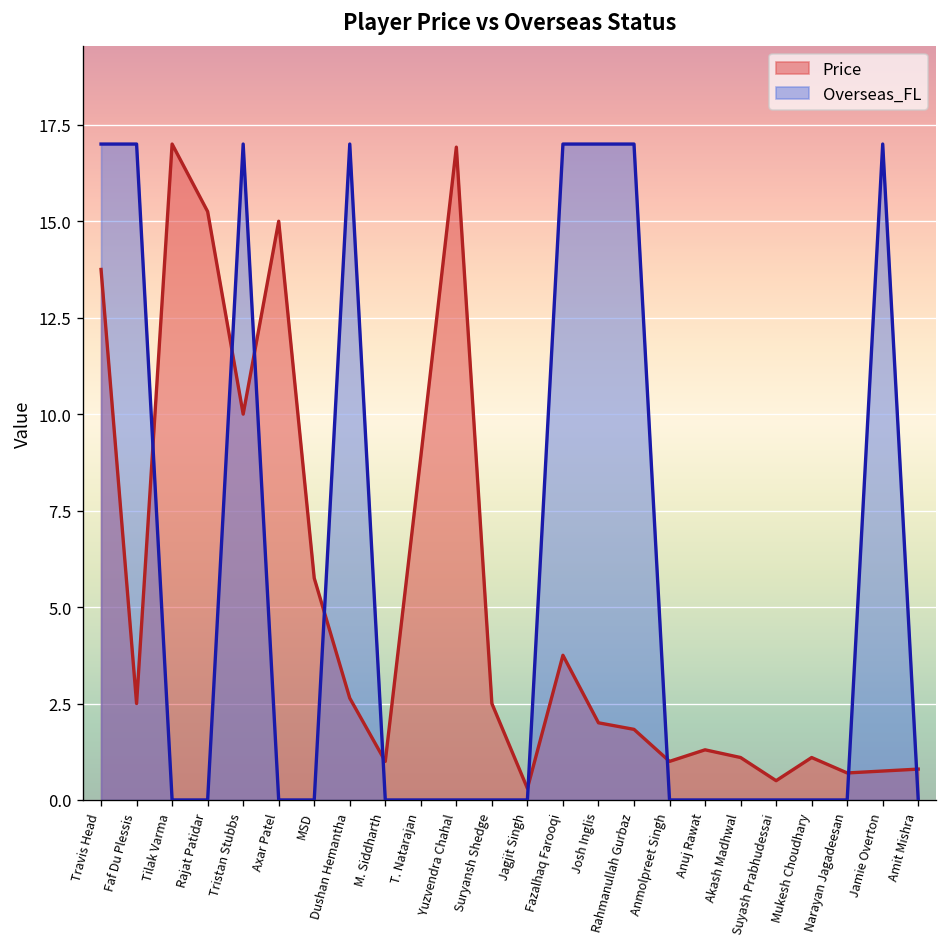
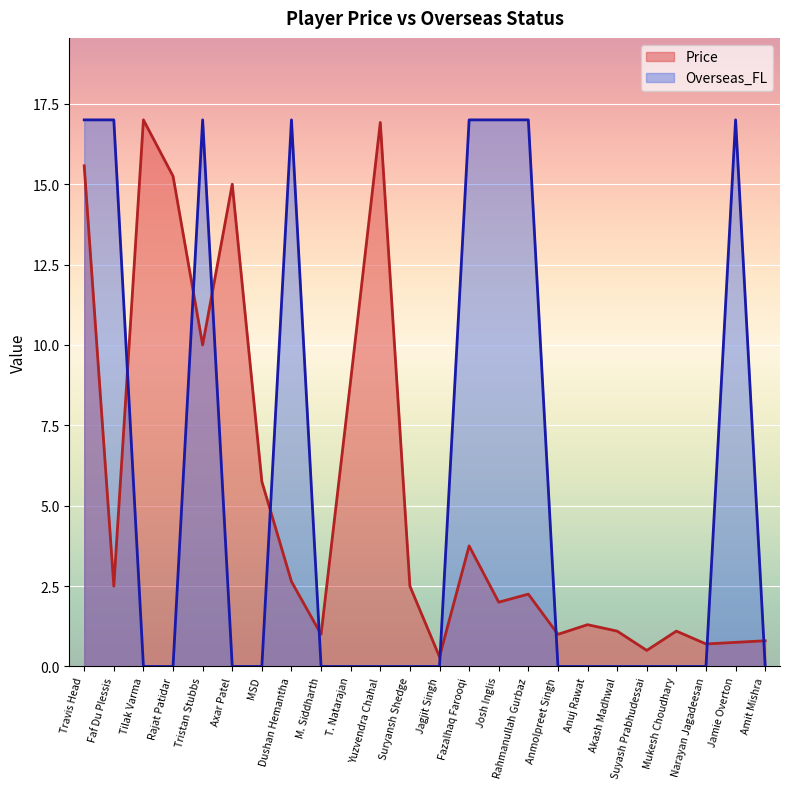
  {
    "Price": {
-     "Travis Head": 13.8,
+     "Travis Head": 15.6,
      "Faf Du Plessis": 2.5,
      "Tilak Varma": 17.0,
      "Rajat Patidar": 15.3,
      "Tristan Stubbs": 10.0,
      "Axar Patel": 15.0,
      "MSD": 5.8,
      "Dushan Hemantha": 2.6,
      "M. Siddharth": 1.0,
      "T. Natarajan": 8.9,
      "Yuzvendra Chahal": 16.9,
      "Suryansh Shedge": 2.5,
      "Jagjit Singh": 0.3,
      "Fazalhaq Farooqi": 3.8,
      "Josh Inglis": 2.0,
-     "Rahmanullah Gurbaz": 1.8,
+     "Rahmanullah Gurbaz": 2.3,
      "Anmolpreet Singh": 1.0,
      "Anuj Rawat": 1.3,
      "Akash Madhwal": 1.1,
      "Suyash Prabhudessai": 0.5,
      "Mukesh Choudhary": 1.1,
      "Narayan Jagadeesan": 0.7,
      "Jamie Overton": 0.8,
      "Amit Mishra": 0.8
    },
    "Overseas_FL": {
      "Travis Head": 17.0,
      "Faf Du Plessis": 17.0,
      "Tilak Varma": 0.0,
      "Rajat Patidar": 0.0,
      "Tristan Stubbs": 17.0,
      "Axar Patel": 0.0,
      "MSD": 0.0,
      "Dushan Hemantha": 17.0,
      "M. Siddharth": 0.0,
      "T. Natarajan": 0.0,
      "Yuzvendra Chahal": 0.0,
      "Suryansh Shedge": 0.0,
      "Jagjit Singh": 0.0,
      "Fazalhaq Farooqi": 17.0,
      "Josh Inglis": 17.0,
      "Rahmanullah Gurbaz": 17.0,
      "Anmolpreet Singh": 0.0,
      "Anuj Rawat": 0.0,
      "Akash Madhwal": 0.0,
      "Suyash Prabhudessai": 0.0,
      "Mukesh Choudhary": 0.0,
      "Narayan Jagadeesan": 0.0,
      "Jamie Overton": 17.0,
      "Amit Mishra": 0.0
    }
  }
